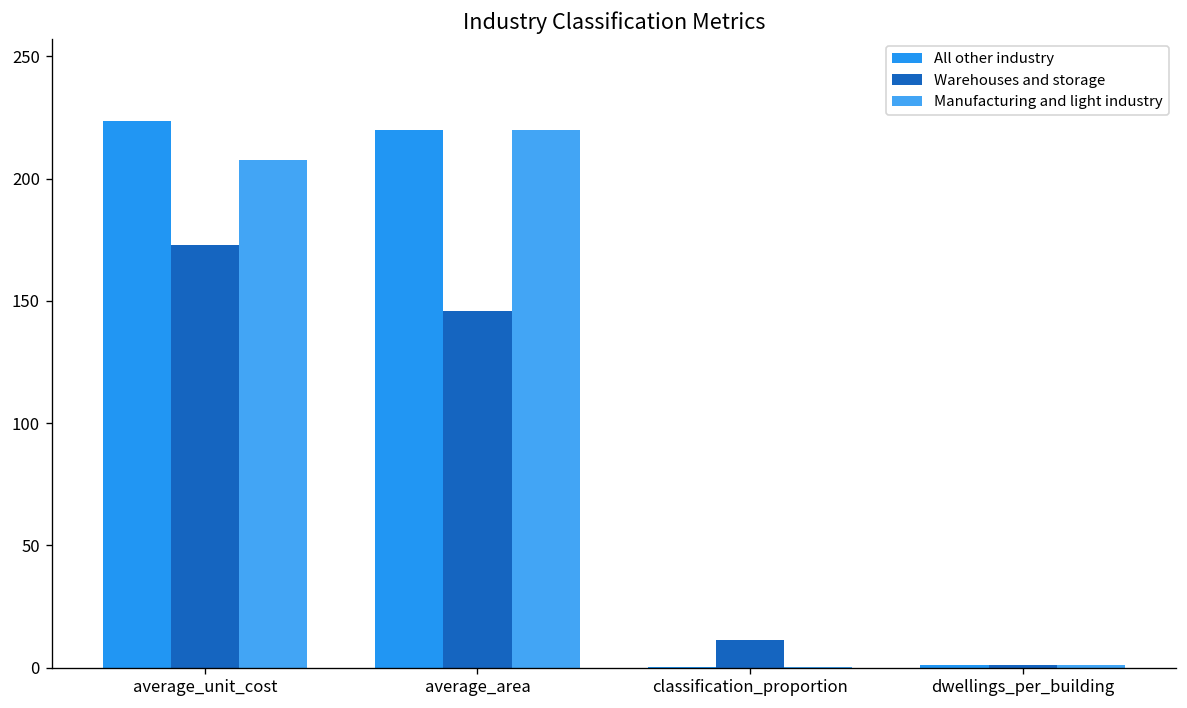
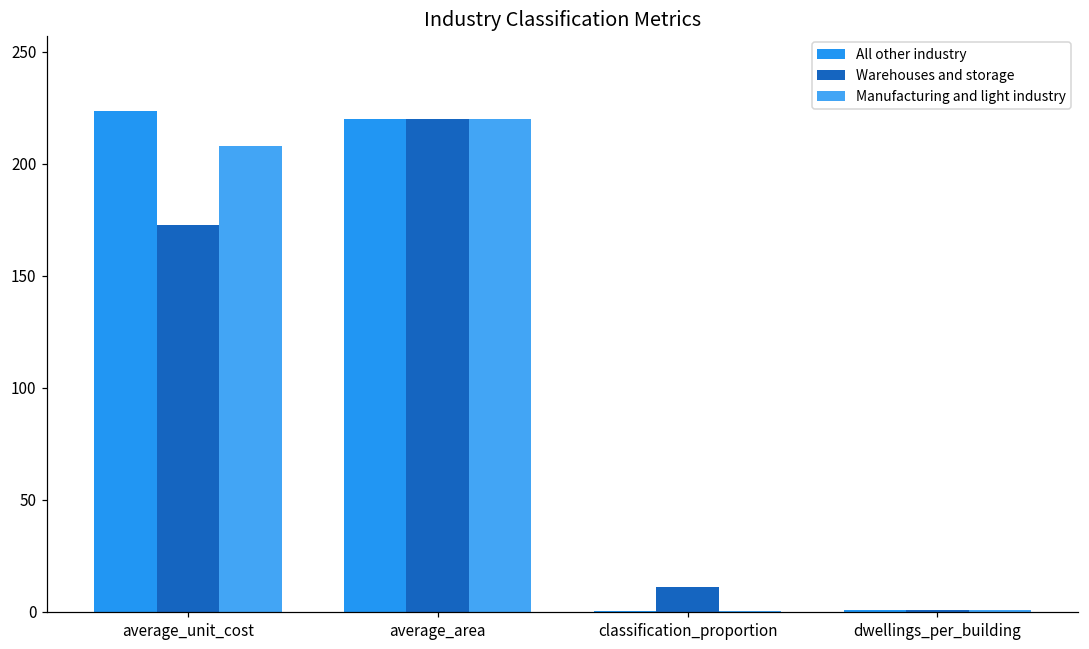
  {
    "Warehouses and storage": {
      "average_unit_cost": 173,
-     "average_area": 146,
+     "average_area": 220,
      "classification_proportion": 11
    }
  }
